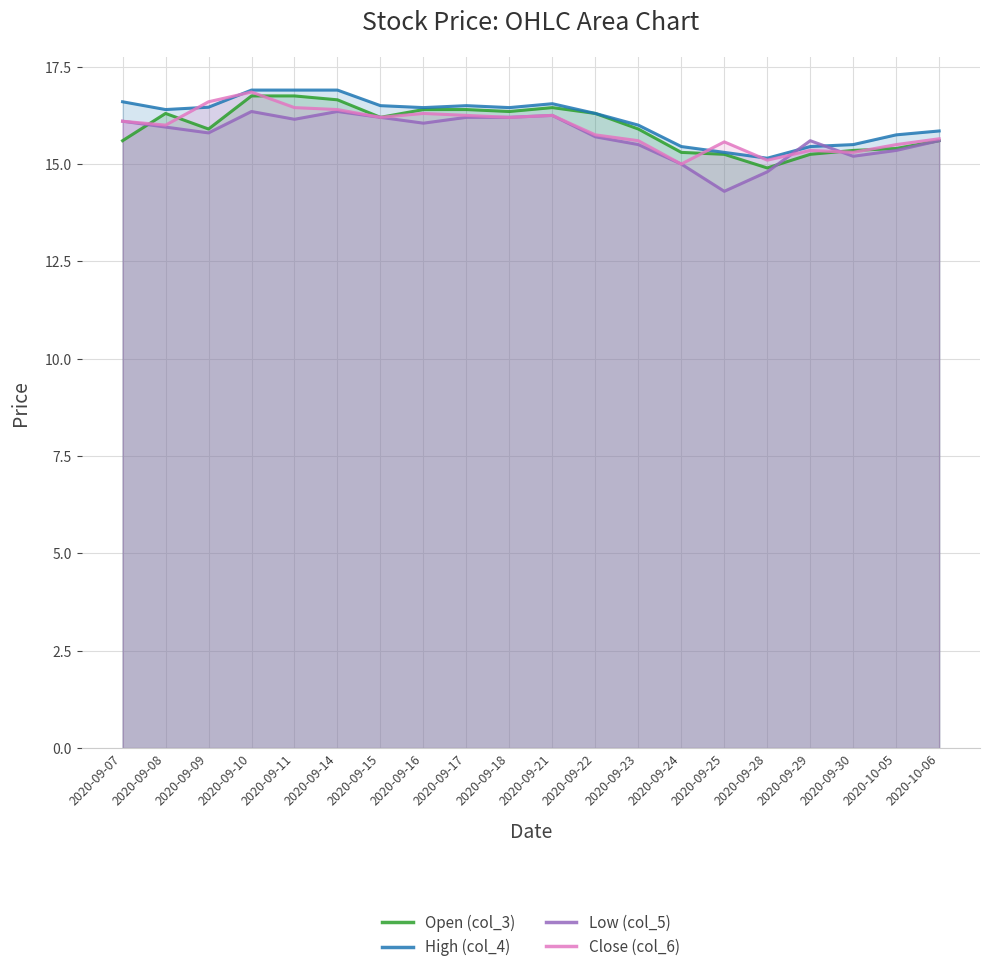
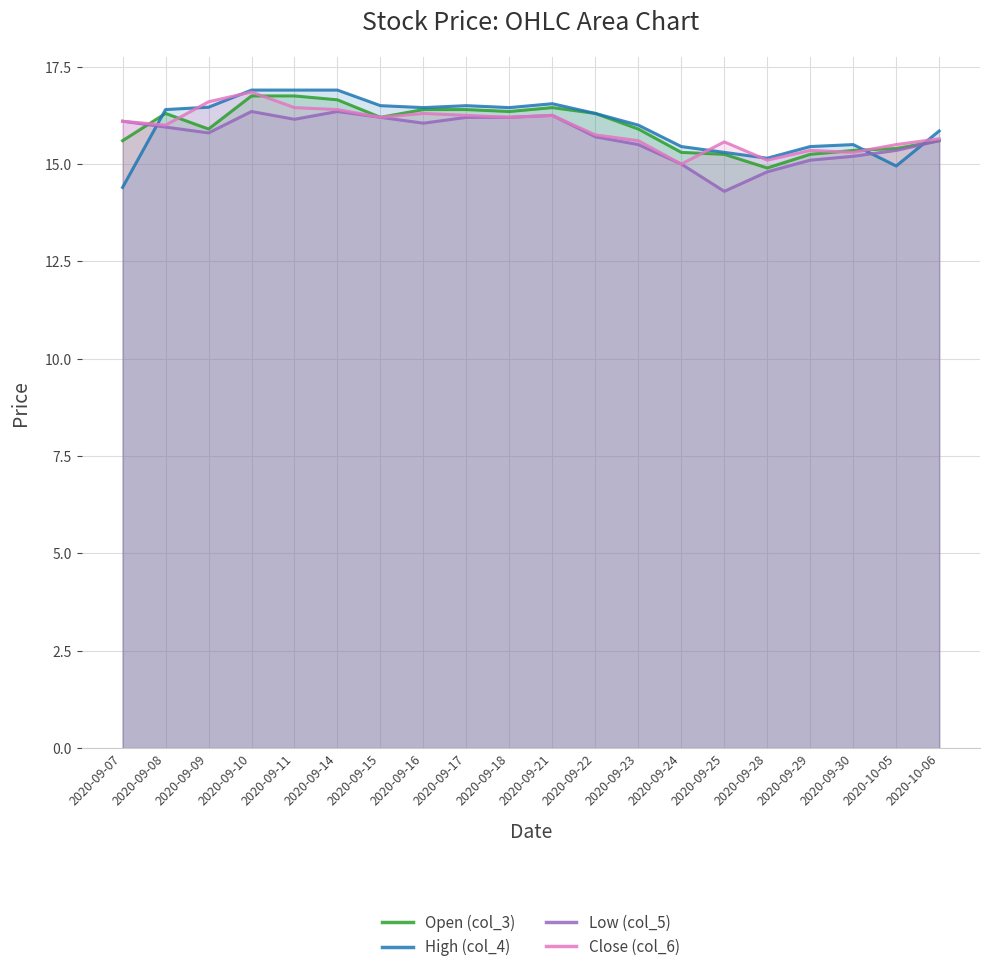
  {
    "Open (col_3)": {
      "2020-09-07": 15.6,
      "2020-09-08": 16.3,
      "2020-09-09": 15.9,
      "2020-09-10": 16.8,
      "2020-09-11": 16.8,
      "2020-09-14": 16.7,
      "2020-09-17": 16.4,
      "2020-09-18": 16.4,
      "2020-09-21": 16.5,
      "2020-09-23": 15.9,
      "2020-09-24": 15.3,
      "2020-09-28": 14.9,
      "2020-09-29": 15.3
    },
    "High (col_4)": {
-     "2020-09-07": 16.6,
+     "2020-09-07": 14.4,
      "2020-09-08": 16.4,
      "2020-09-09": 16.5,
      "2020-09-11": 16.9,
      "2020-09-14": 16.9,
      "2020-09-15": 16.5,
      "2020-09-17": 16.5,
      "2020-09-18": 16.5,
      "2020-09-21": 16.6,
      "2020-09-23": 16.0,
      "2020-09-24": 15.5,
      "2020-09-29": 15.5,
      "2020-09-30": 15.5,
-     "2020-10-05": 15.8,
+     "2020-10-05": 15.0,
      "2020-10-06": 15.9
    },
    "Low (col_5)": {
      "2020-09-09": 15.8,
      "2020-09-10": 16.4,
      "2020-09-11": 16.2,
      "2020-09-16": 16.1,
      "2020-09-23": 15.5,
      "2020-09-25": 14.3,
      "2020-09-28": 14.8,
-     "2020-09-29": 15.6,
+     "2020-09-29": 15.1,
      "2020-09-30": 15.2
    },
    "Close (col_6)": {
      "2020-09-09": 16.6,
      "2020-09-11": 16.5,
      "2020-09-16": 16.3,
      "2020-09-23": 15.6,
      "2020-09-25": 15.6,
      "2020-09-29": 15.4,
      "2020-10-05": 15.5
    }
  }
